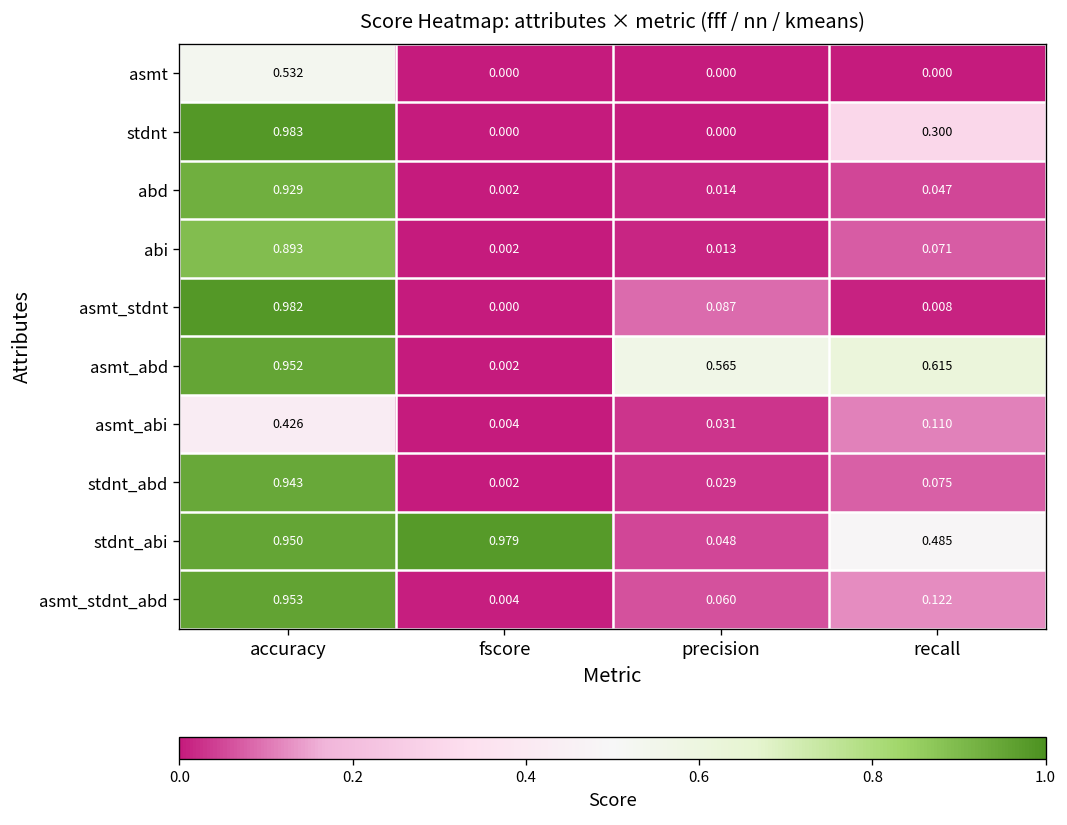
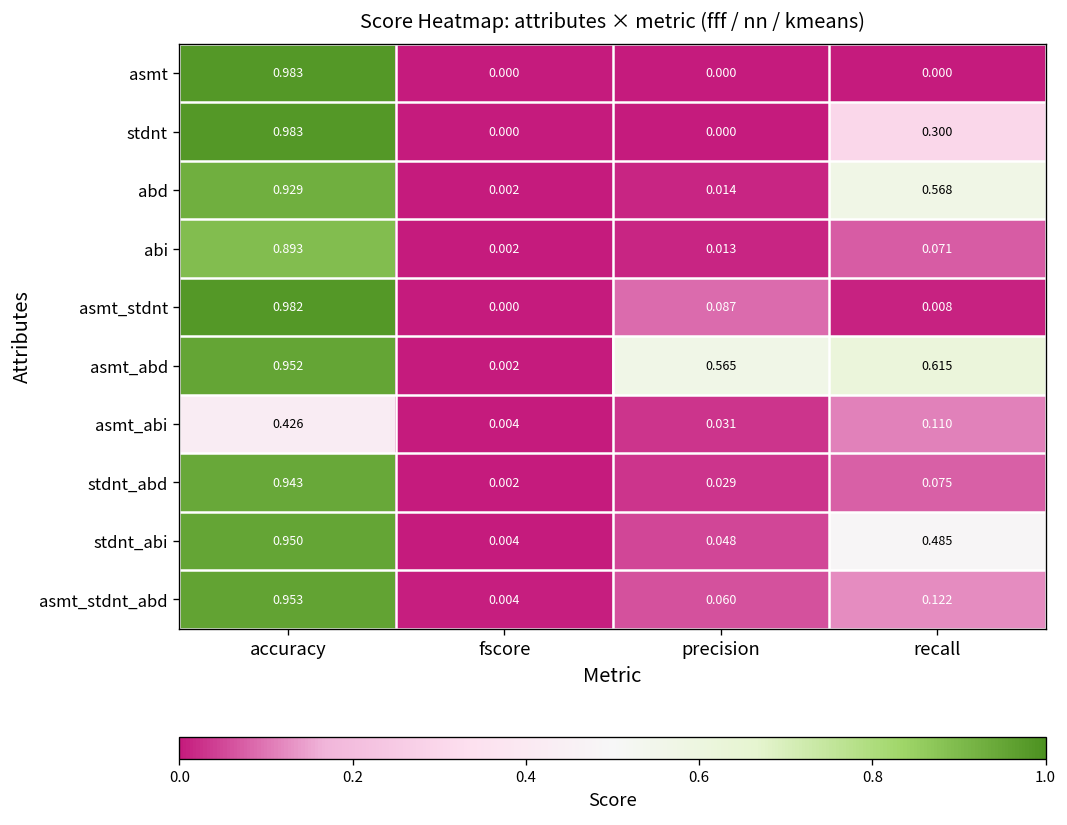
  {
    "asmt": {
-     "accuracy": 0.532,
+     "accuracy": 0.983,
      "fscore": 0.000,
      "precision": 0.000,
      "recall": 0.000
    },
    "stdnt": {
      "accuracy": 0.983,
      "fscore": 0.000,
      "precision": 0.000,
      "recall": 0.300
    },
    "abd": {
      "accuracy": 0.929,
      "fscore": 0.002,
      "precision": 0.014,
-     "recall": 0.047
+     "recall": 0.568
    },
    "abi": {
      "accuracy": 0.893,
      "fscore": 0.002,
      "precision": 0.013,
      "recall": 0.071
    },
    "asmt_stdnt": {
      "accuracy": 0.982,
      "fscore": 0.000,
      "precision": 0.087,
      "recall": 0.008
    },
    "asmt_abd": {
      "accuracy": 0.952,
      "fscore": 0.002,
      "precision": 0.565,
      "recall": 0.615
    },
    "asmt_abi": {
      "accuracy": 0.426,
      "fscore": 0.004,
      "precision": 0.031,
      "recall": 0.110
    },
    "stdnt_abd": {
      "accuracy": 0.943,
      "fscore": 0.002,
      "precision": 0.029,
      "recall": 0.075
    },
    "stdnt_abi": {
      "accuracy": 0.950,
-     "fscore": 0.979,
+     "fscore": 0.004,
      "precision": 0.048,
      "recall": 0.485
    },
    "asmt_stdnt_abd": {
      "accuracy": 0.953,
      "fscore": 0.004,
      "precision": 0.060,
      "recall": 0.122
    }
  }
